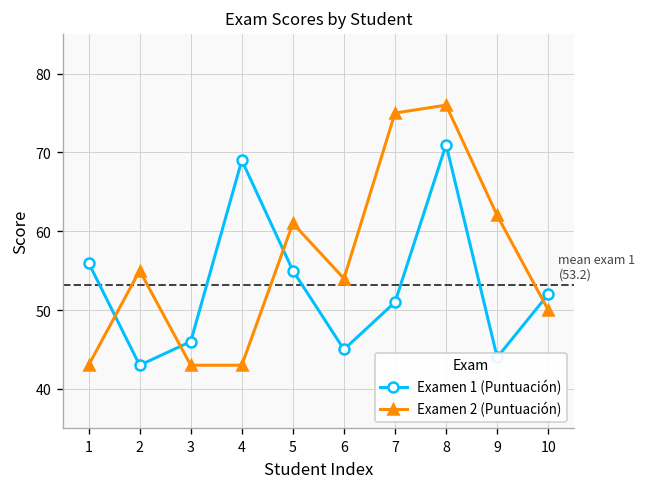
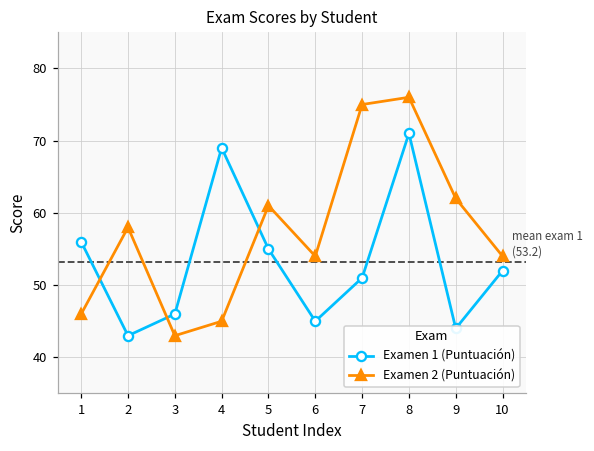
  {
    "Examen 1 (Puntuación)": {
      "1": 56,
      "2": 43,
      "3": 46,
      "4": 69,
      "5": 55,
      "6": 45,
      "7": 51,
      "8": 71
    },
    "Examen 2 (Puntuación)": {
-     "1": 43,
-     "2": 55,
+     "1": 46,
+     "2": 58,
      "3": 43,
-     "4": 43,
+     "4": 45,
      "5": 61,
      "6": 54,
      "7": 75,
      "8": 76,
      "9": 62,
-     "10": 50
+     "10": 54
    }
  }
